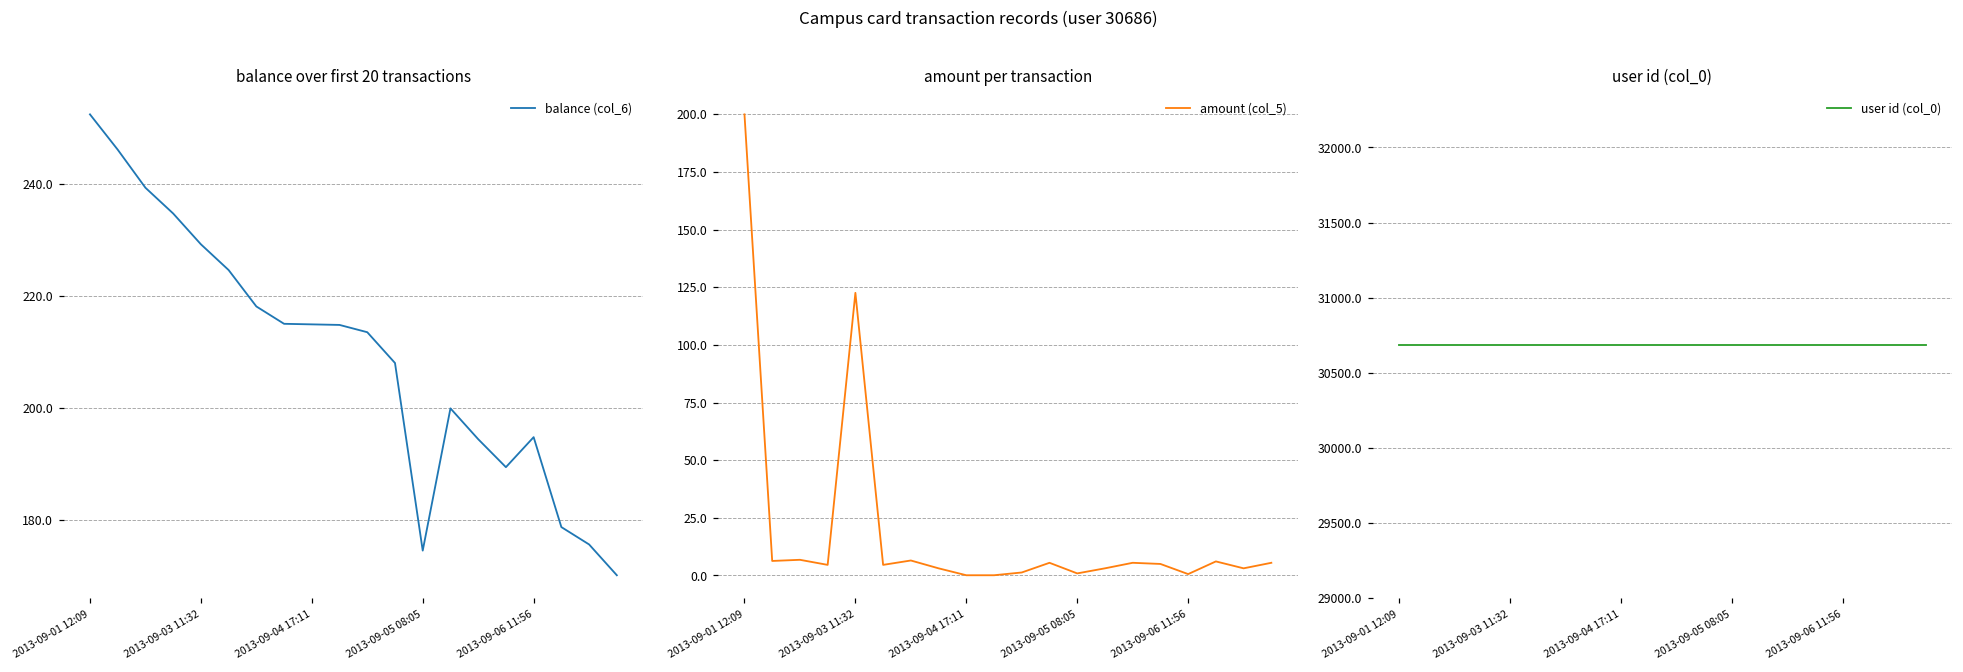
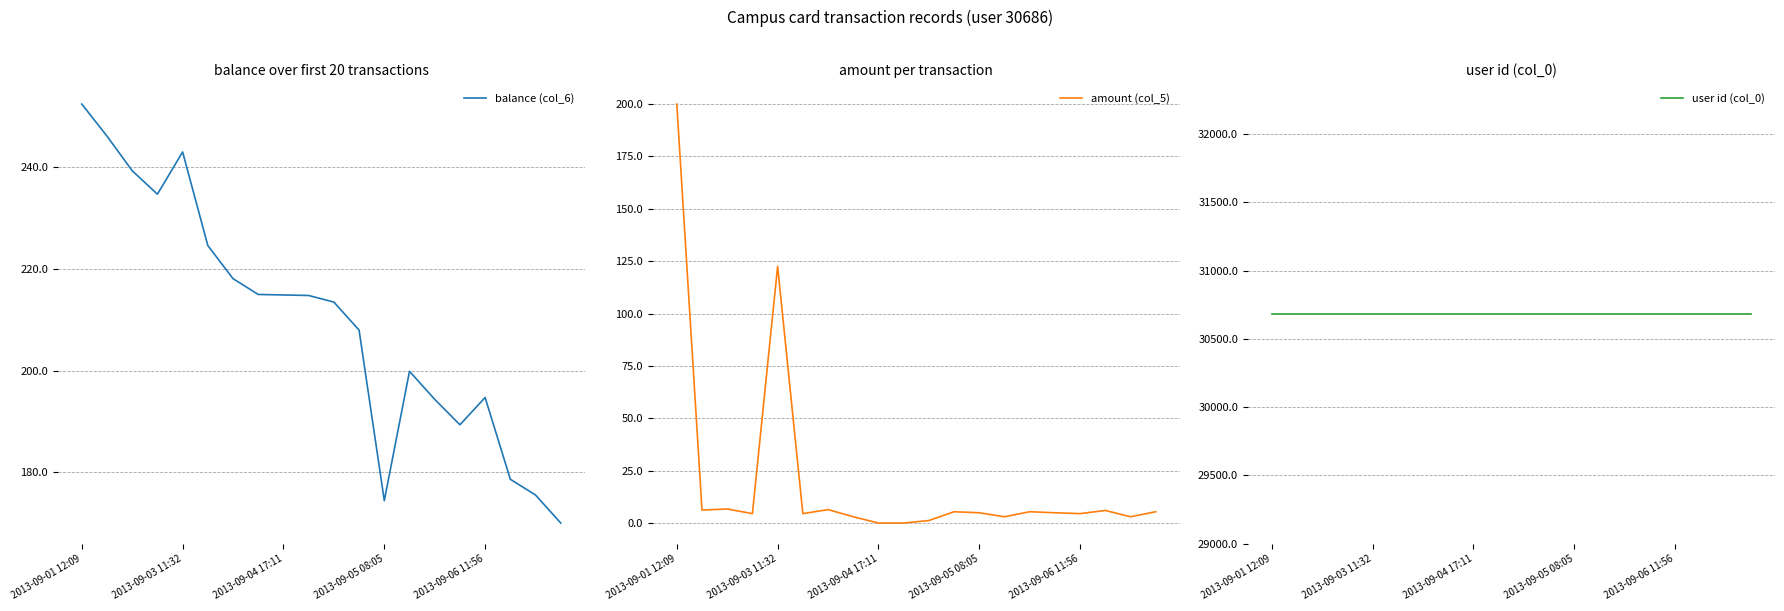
  {
    "balance over first 20 transactions": {
      "2013-09-01 12:09": 252,
-     "2013-09-03 11:32": 229,
+     "2013-09-03 11:32": 243,
      "2013-09-04 17:11": 215,
      "2013-09-05 08:05": 174,
      "2013-09-06 11:56": 195
    },
    "amount per transaction": {
      "2013-09-01 12:09": 200,
      "2013-09-03 11:32": 123,
      "2013-09-04 17:11": 0,
-     "2013-09-05 08:05": 1,
-     "2013-09-06 11:56": 1
+     "2013-09-05 08:05": 5,
+     "2013-09-06 11:56": 5
    },
    "user id (col_0)": {
      "2013-09-01 12:09": 30690,
      "2013-09-03 11:32": 30690,
      "2013-09-04 17:11": 30690,
      "2013-09-05 08:05": 30690,
      "2013-09-06 11:56": 30690
    }
  }
